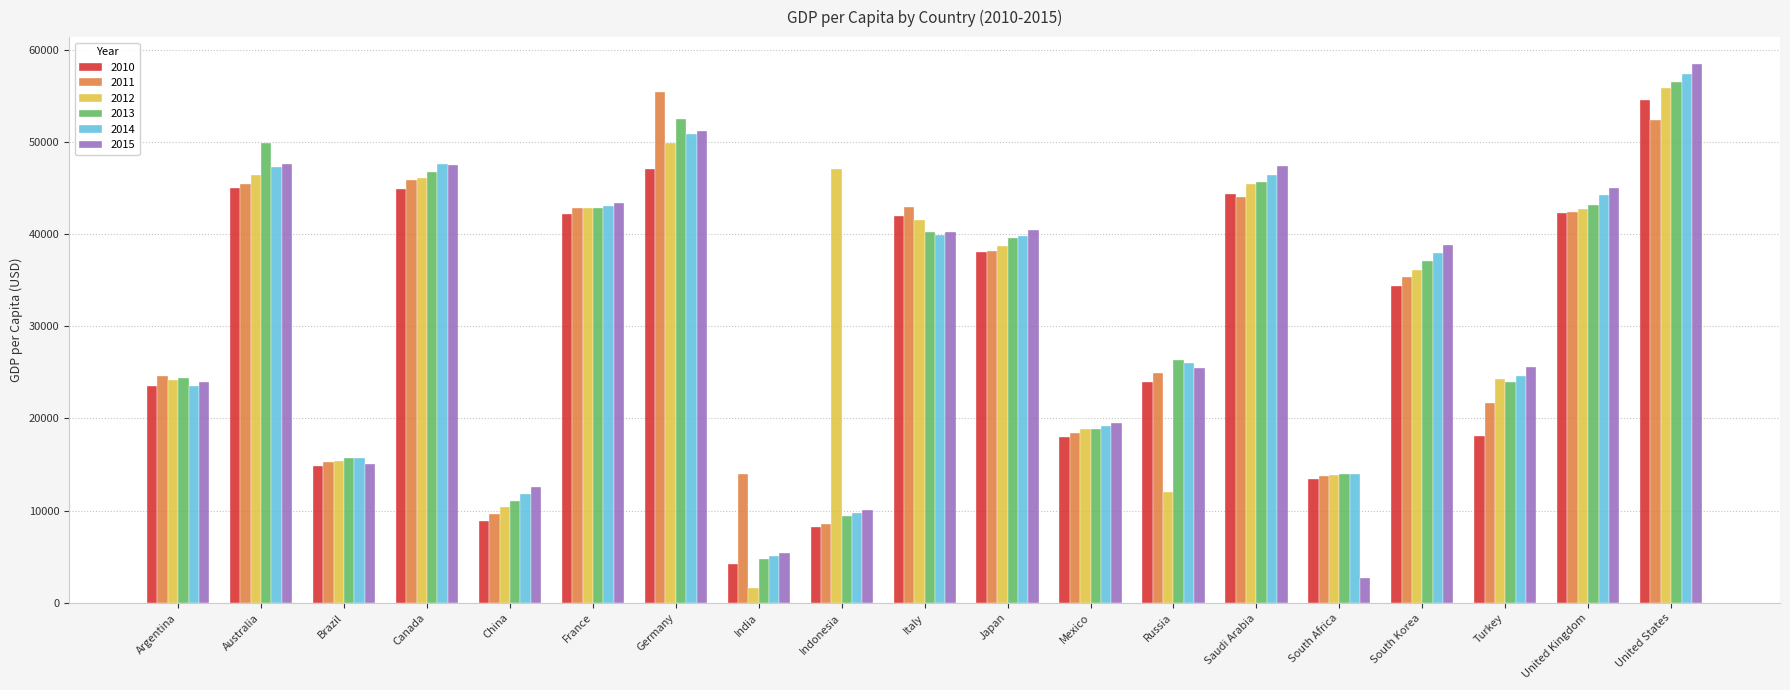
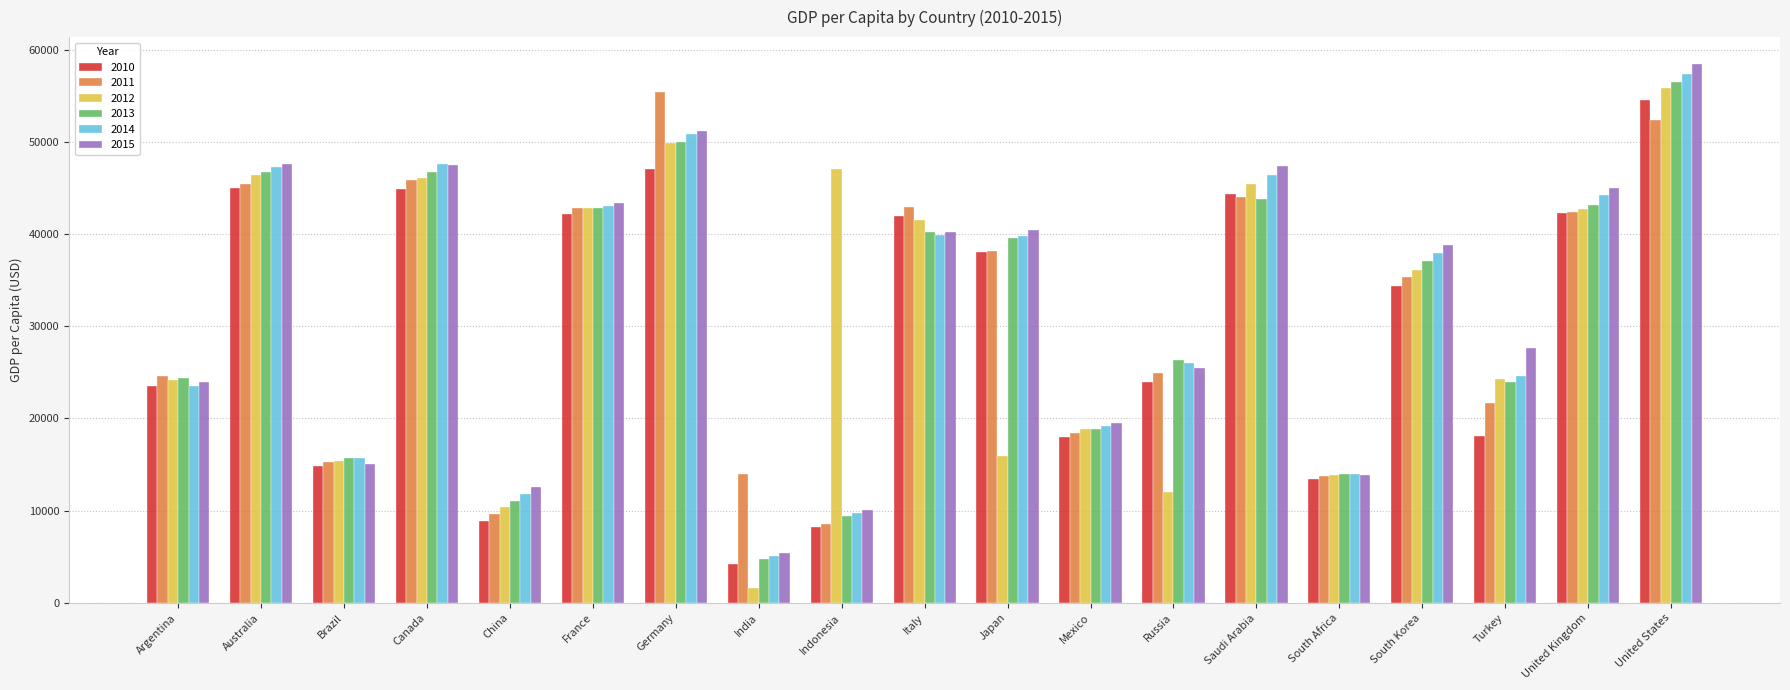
  {
    "2010": {
      "Argentina": 24000,
      "Australia": 45000,
      "Brazil": 15000,
      "Canada": 45000,
      "China": 9000,
      "France": 42000,
      "Germany": 47000,
      "India": 4000,
      "Indonesia": 8000,
      "Italy": 42000,
      "Japan": 38000,
      "Mexico": 18000,
      "Russia": 24000,
      "Saudi Arabia": 44000,
      "South Africa": 13000,
      "South Korea": 34000,
      "Turkey": 18000,
      "United Kingdom": 42000,
      "United States": 55000
    },
    "2011": {
      "Argentina": 25000,
      "Australia": 45000,
      "Brazil": 15000,
      "Canada": 46000,
      "China": 10000,
      "France": 43000,
      "Germany": 55000,
      "India": 14000,
      "Indonesia": 9000,
      "Italy": 43000,
      "Japan": 38000,
      "Mexico": 18000,
      "Russia": 25000,
      "Saudi Arabia": 44000,
      "South Africa": 14000,
      "South Korea": 35000,
      "Turkey": 22000,
      "United Kingdom": 42000,
      "United States": 52000
    },
    "2012": {
      "Argentina": 24000,
      "Australia": 46000,
      "Brazil": 15000,
      "Canada": 46000,
      "China": 10000,
      "France": 43000,
      "Germany": 50000,
      "India": 2000,
      "Indonesia": 47000,
      "Italy": 42000,
-     "Japan": 39000,
+     "Japan": 16000,
      "Mexico": 19000,
      "Russia": 12000,
      "Saudi Arabia": 45000,
      "South Africa": 14000,
      "South Korea": 36000,
      "Turkey": 24000,
      "United Kingdom": 43000,
      "United States": 56000
    },
    "2013": {
      "Argentina": 24000,
-     "Australia": 50000,
+     "Australia": 47000,
      "Brazil": 16000,
      "Canada": 47000,
      "China": 11000,
      "France": 43000,
-     "Germany": 52000,
+     "Germany": 50000,
      "India": 5000,
      "Indonesia": 9000,
      "Italy": 40000,
      "Japan": 40000,
      "Mexico": 19000,
      "Russia": 26000,
-     "Saudi Arabia": 46000,
+     "Saudi Arabia": 44000,
      "South Africa": 14000,
      "South Korea": 37000,
      "Turkey": 24000,
      "United Kingdom": 43000,
      "United States": 56000
    },
    "2014": {
      "Argentina": 24000,
      "Australia": 47000,
      "Brazil": 16000,
      "Canada": 48000,
      "China": 12000,
      "France": 43000,
      "Germany": 51000,
      "India": 5000,
      "Indonesia": 10000,
      "Italy": 40000,
      "Japan": 40000,
      "Mexico": 19000,
      "Russia": 26000,
      "Saudi Arabia": 46000,
      "South Africa": 14000,
      "South Korea": 38000,
      "Turkey": 25000,
      "United Kingdom": 44000,
      "United States": 57000
    },
    "2015": {
      "Argentina": 24000,
      "Australia": 48000,
      "Brazil": 15000,
      "Canada": 48000,
      "China": 13000,
      "France": 43000,
      "Germany": 51000,
      "India": 5000,
      "Indonesia": 10000,
      "Italy": 40000,
      "Japan": 40000,
      "Mexico": 20000,
      "Russia": 25000,
      "Saudi Arabia": 47000,
-     "South Africa": 3000,
+     "South Africa": 14000,
      "South Korea": 39000,
-     "Turkey": 26000,
+     "Turkey": 28000,
      "United Kingdom": 45000,
      "United States": 58000
    }
  }
